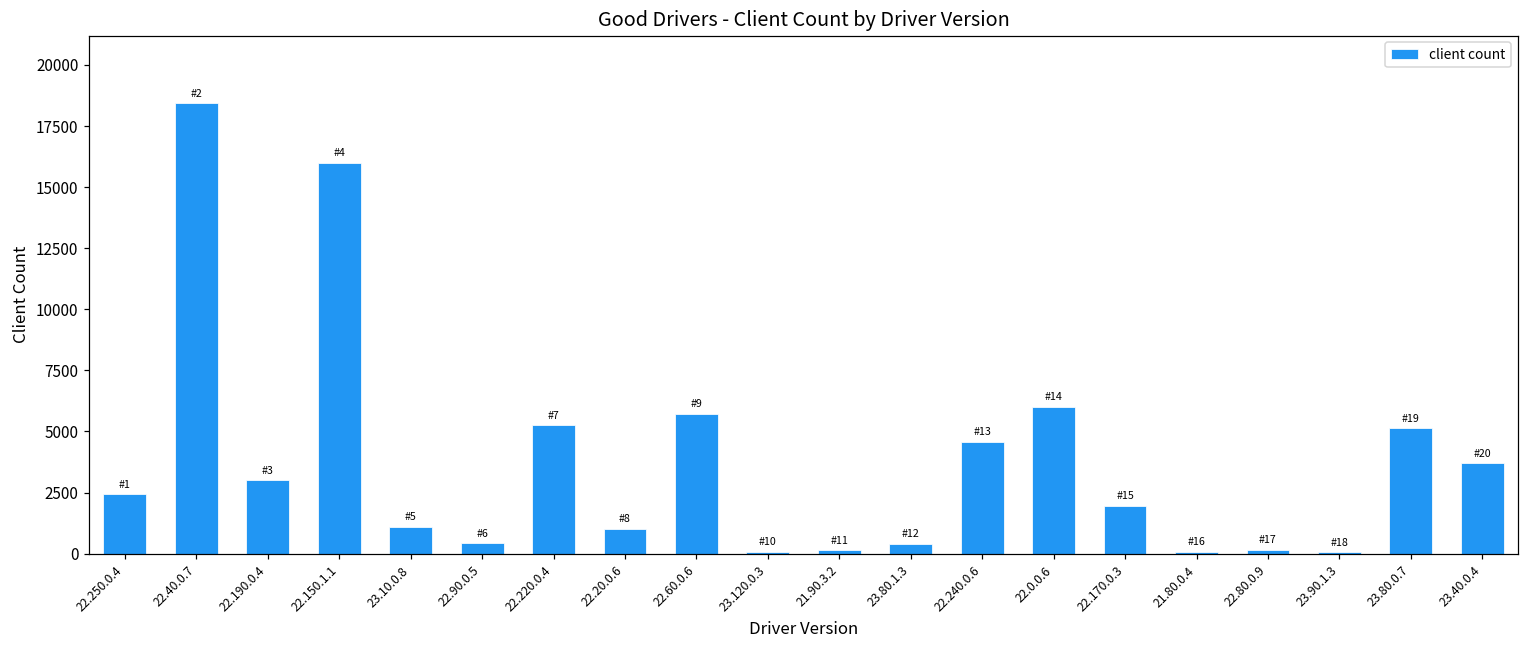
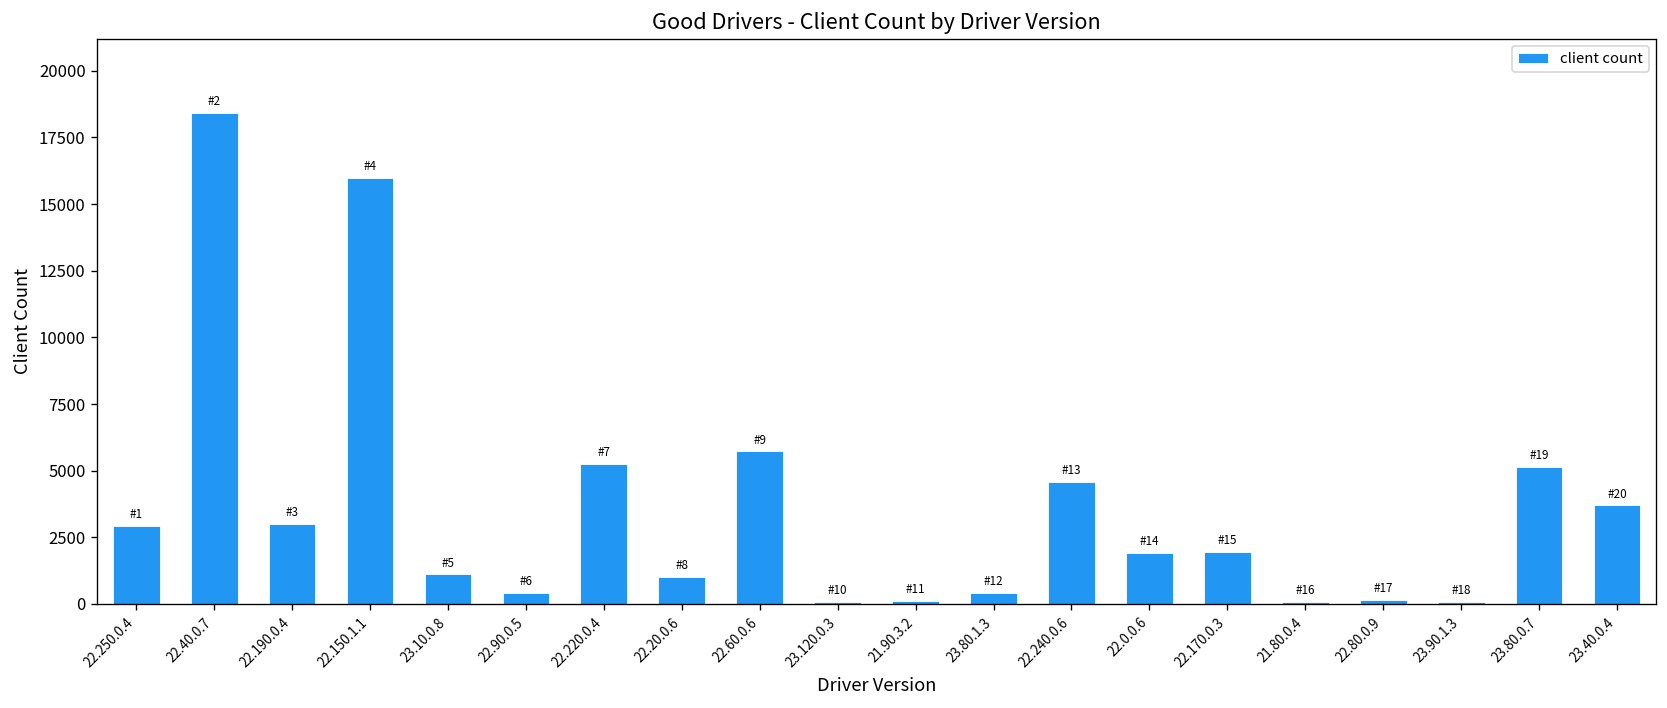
  {
-   "22.250.0.4": 2400,
-   "22.0.0.6": 6000
+   "22.250.0.4": 2900,
+   "22.0.0.6": 1900
  }
